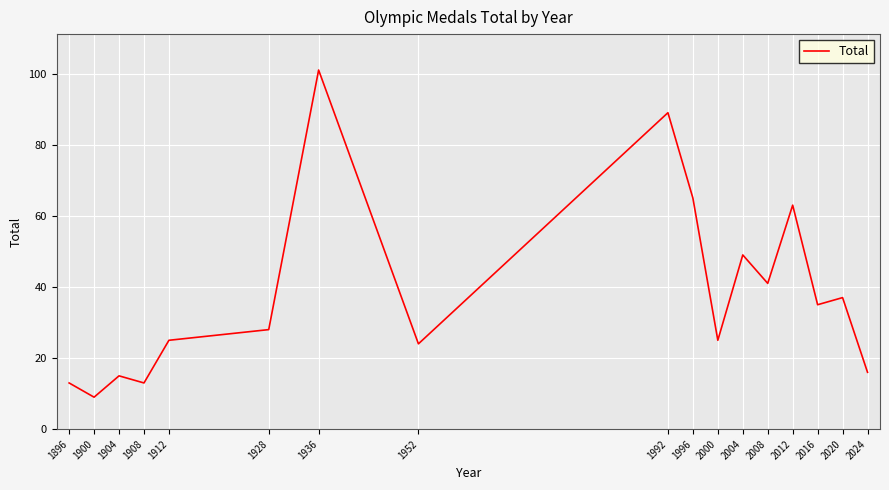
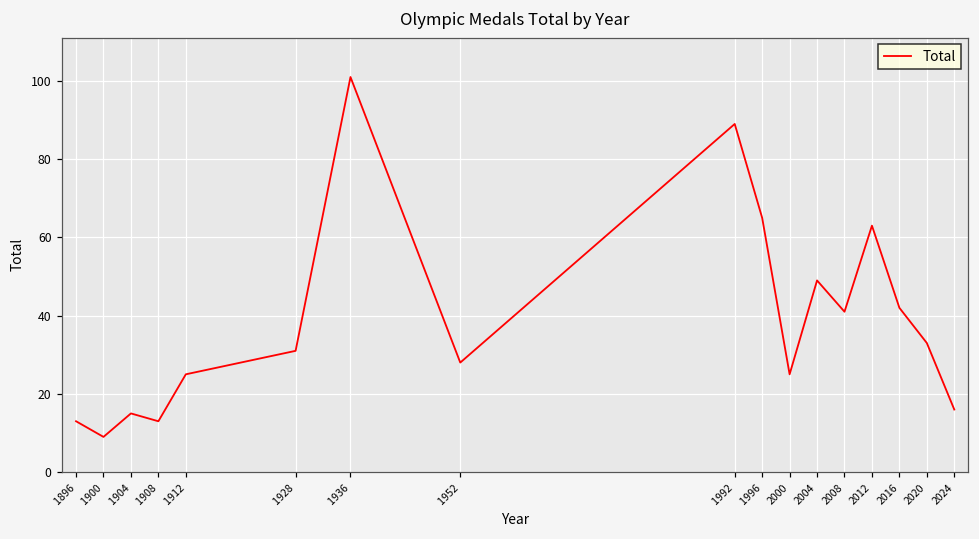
  {
    "1896": 13,
    "1900": 9,
    "1904": 15,
    "1908": 13,
    "1912": 25,
-   "1928": 28,
+   "1928": 31,
    "1936": 101,
-   "1952": 24,
+   "1952": 28,
    "1992": 89,
    "1996": 65,
    "2000": 25,
    "2004": 49,
    "2008": 41,
    "2012": 63,
-   "2016": 35,
-   "2020": 37,
+   "2016": 42,
+   "2020": 33,
    "2024": 16
  }
